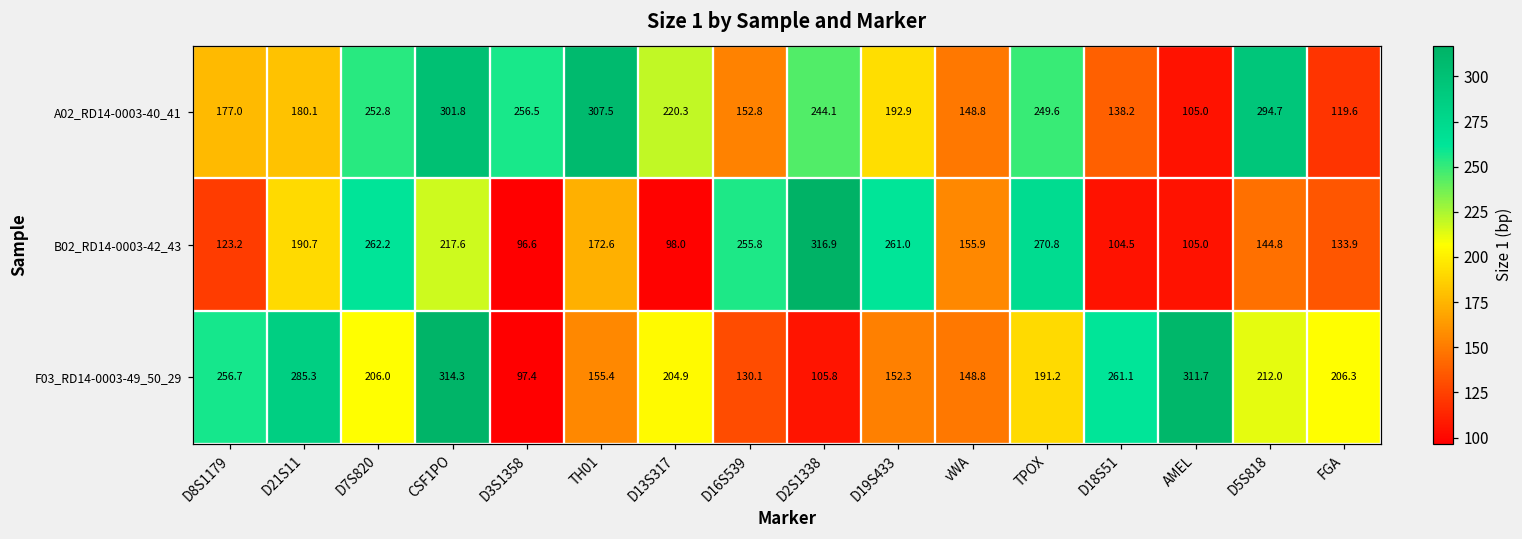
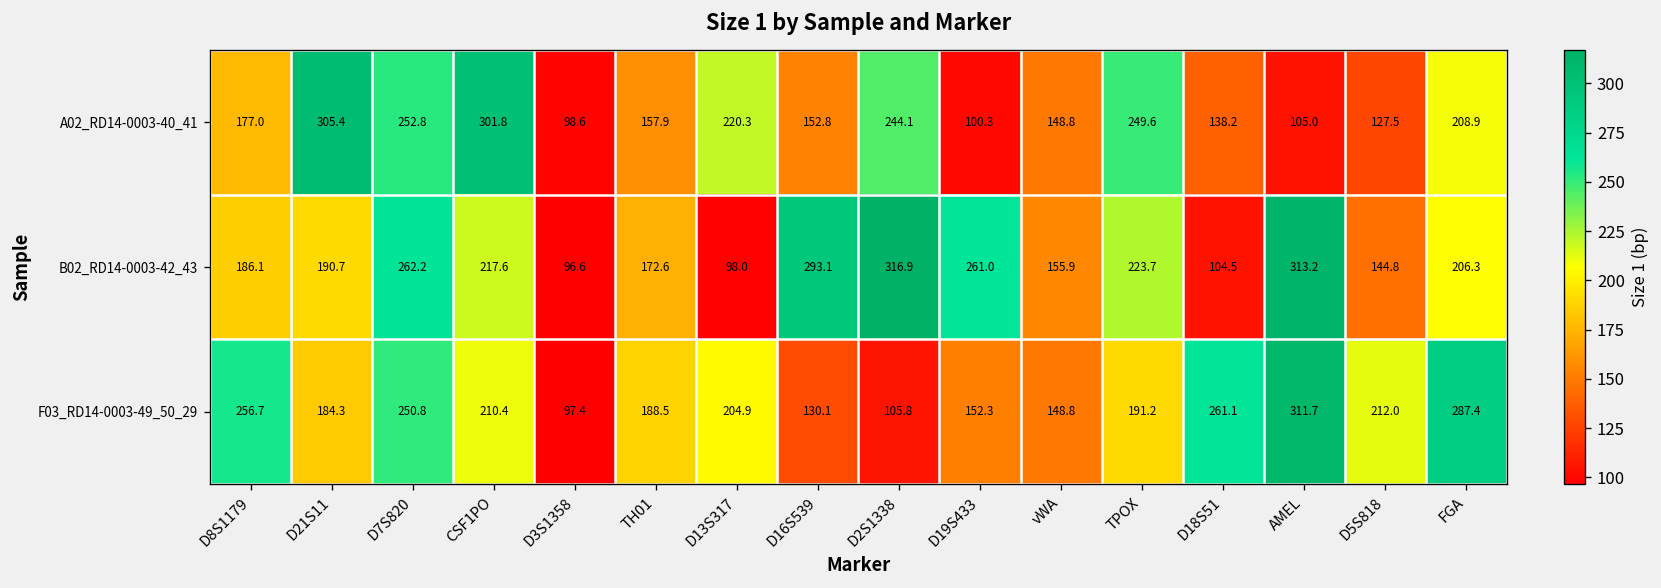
  {
    "A02_RD14-0003-40_41": {
      "D8S1179": 177.0,
-     "D21S11": 180.1,
+     "D21S11": 305.4,
      "D7S820": 252.8,
      "CSF1PO": 301.8,
-     "D3S1358": 256.5,
-     "TH01": 307.5,
+     "D3S1358": 98.6,
+     "TH01": 157.9,
      "D13S317": 220.3,
      "D16S539": 152.8,
      "D2S1338": 244.1,
-     "D19S433": 192.9,
+     "D19S433": 100.3,
      "vWA": 148.8,
      "TPOX": 249.6,
      "D18S51": 138.2,
      "AMEL": 105.0,
-     "D5S818": 294.7,
-     "FGA": 119.6
+     "D5S818": 127.5,
+     "FGA": 208.9
    },
    "B02_RD14-0003-42_43": {
-     "D8S1179": 123.2,
+     "D8S1179": 186.1,
      "D21S11": 190.7,
      "D7S820": 262.2,
      "CSF1PO": 217.6,
      "D3S1358": 96.6,
      "TH01": 172.6,
      "D13S317": 98.0,
-     "D16S539": 255.8,
+     "D16S539": 293.1,
      "D2S1338": 316.9,
      "D19S433": 261.0,
      "vWA": 155.9,
-     "TPOX": 270.8,
+     "TPOX": 223.7,
      "D18S51": 104.5,
-     "AMEL": 105.0,
+     "AMEL": 313.2,
      "D5S818": 144.8,
-     "FGA": 133.9
+     "FGA": 206.3
    },
    "F03_RD14-0003-49_50_29": {
      "D8S1179": 256.7,
-     "D21S11": 285.3,
-     "D7S820": 206.0,
-     "CSF1PO": 314.3,
+     "D21S11": 184.3,
+     "D7S820": 250.8,
+     "CSF1PO": 210.4,
      "D3S1358": 97.4,
-     "TH01": 155.4,
+     "TH01": 188.5,
      "D13S317": 204.9,
      "D16S539": 130.1,
      "D2S1338": 105.8,
      "D19S433": 152.3,
      "vWA": 148.8,
      "TPOX": 191.2,
      "D18S51": 261.1,
      "AMEL": 311.7,
      "D5S818": 212.0,
-     "FGA": 206.3
+     "FGA": 287.4
    }
  }
